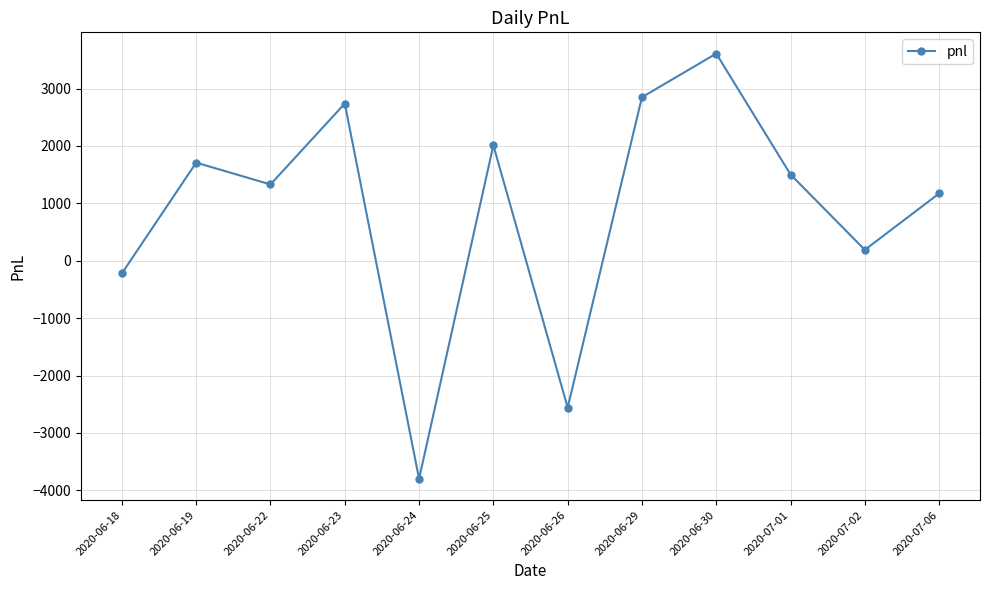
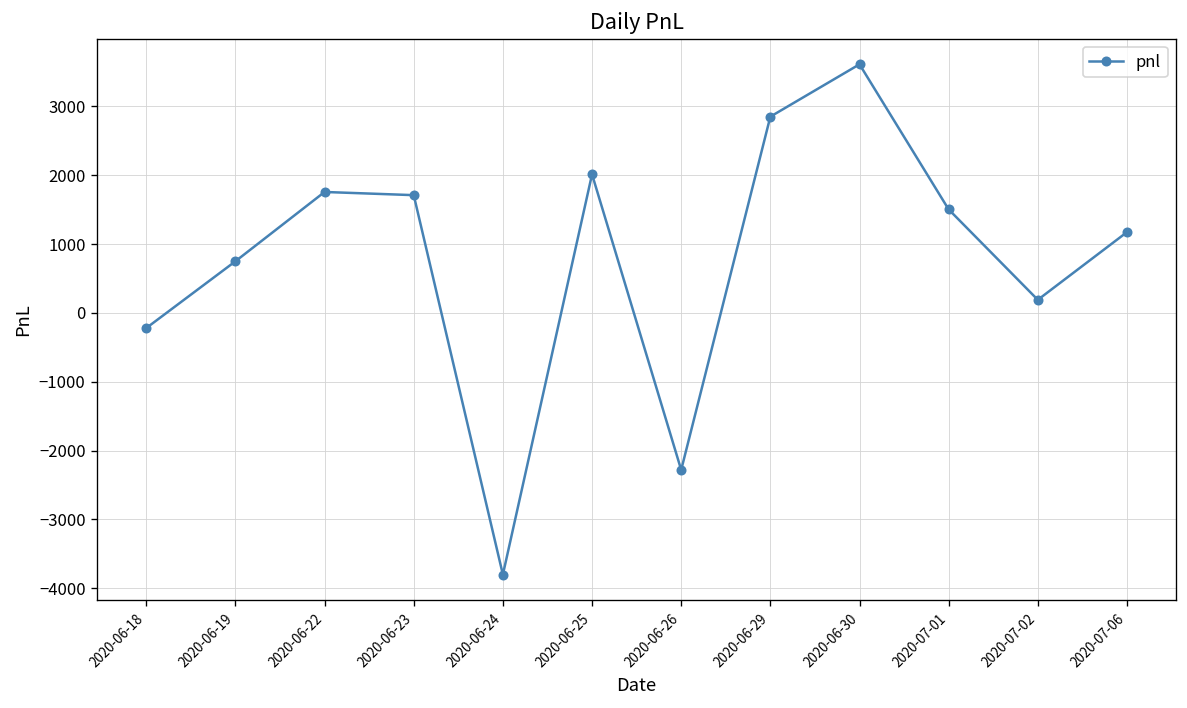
  {
    "2020-06-18": -200,
-   "2020-06-19": 1700,
-   "2020-06-22": 1300,
-   "2020-06-23": 2700,
+   "2020-06-19": 700,
+   "2020-06-22": 1800,
+   "2020-06-23": 1700,
    "2020-06-24": -3800,
    "2020-06-25": 2000,
-   "2020-06-26": -2600,
+   "2020-06-26": -2300,
    "2020-06-29": 2900,
    "2020-06-30": 3600,
    "2020-07-01": 1500,
    "2020-07-02": 200,
    "2020-07-06": 1200
  }
